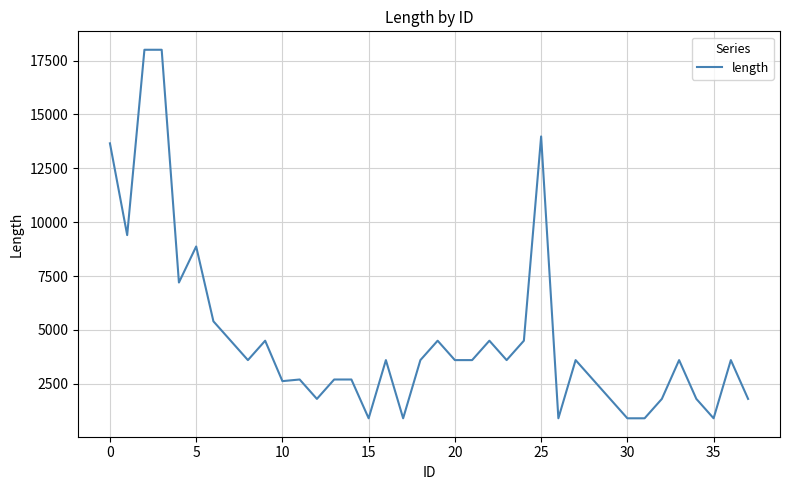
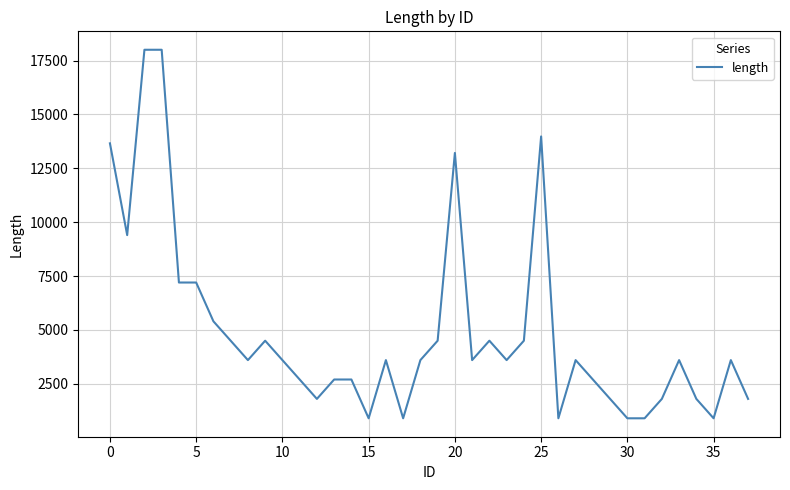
  {
    "0": 13700,
-   "5": 8900,
-   "10": 2600,
+   "5": 7200,
+   "10": 3600,
    "15": 900,
-   "20": 3600,
+   "20": 13200,
    "25": 14000,
    "30": 900,
    "35": 900
  }
